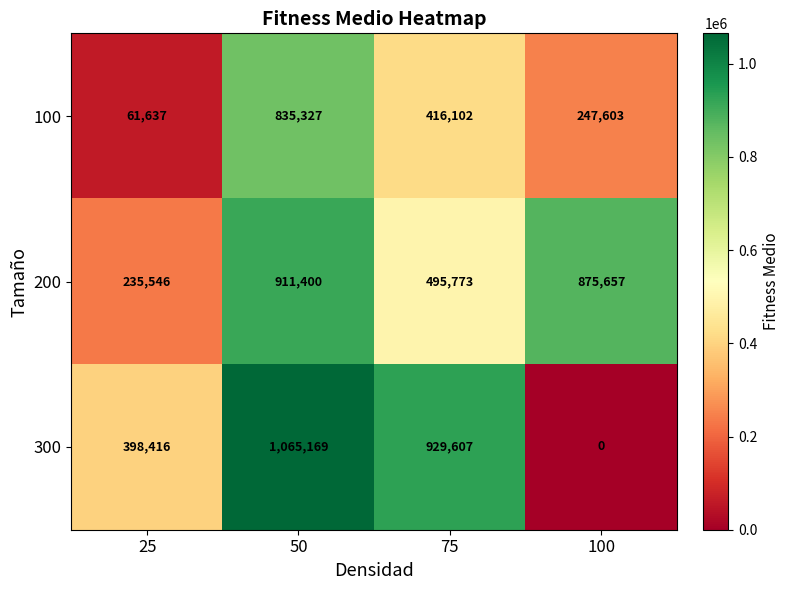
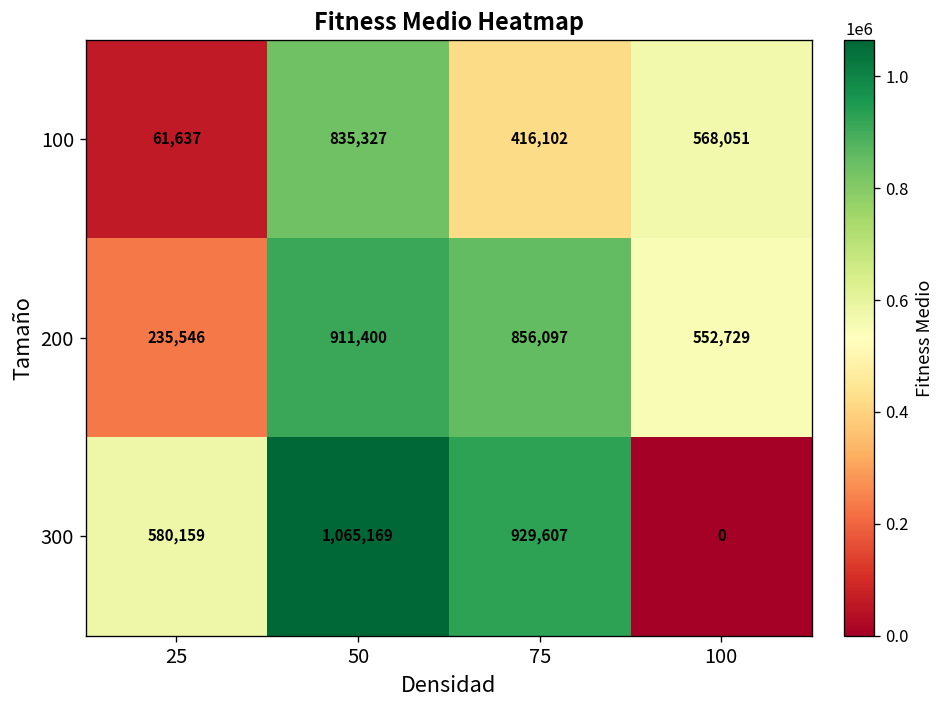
  {
    "100": {
      "25": "61,637",
      "50": "835,327",
      "75": "416,102",
-     "100": "247,603"
+     "100": "568,051"
    },
    "200": {
      "25": "235,546",
      "50": "911,400",
-     "75": "495,773",
-     "100": "875,657"
+     "75": "856,097",
+     "100": "552,729"
    },
    "300": {
-     "25": "398,416",
+     "25": "580,159",
      "50": "1,065,169",
      "75": "929,607",
      "100": "0"
    }
  }
